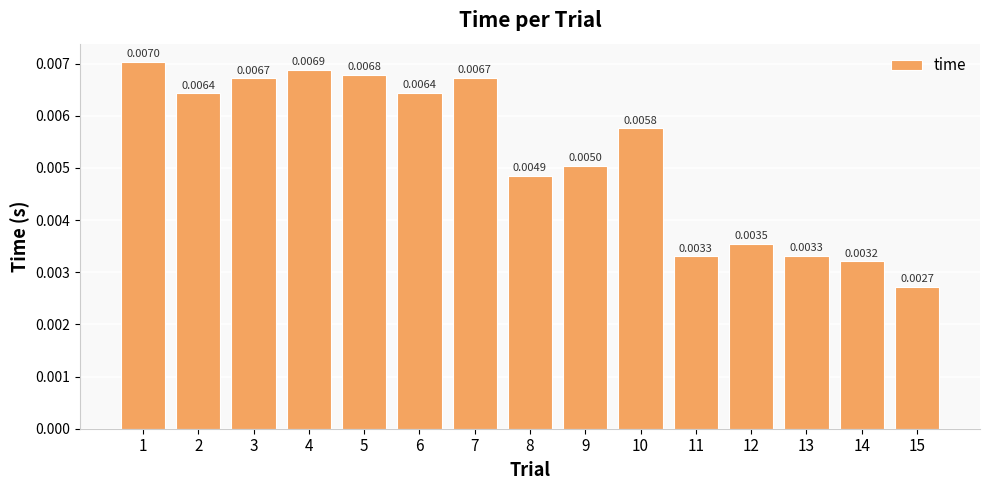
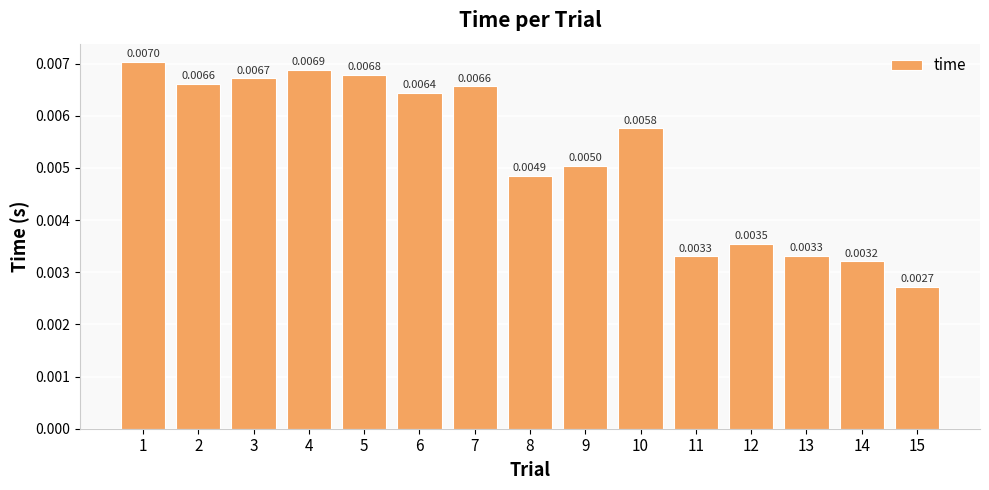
  {
    "1": 0.0070,
-   "2": 0.0064,
+   "2": 0.0066,
    "3": 0.0067,
    "4": 0.0069,
    "5": 0.0068,
    "6": 0.0064,
-   "7": 0.0067,
+   "7": 0.0066,
    "8": 0.0049,
    "9": 0.0050,
    "10": 0.0058,
    "11": 0.0033,
    "12": 0.0035,
    "13": 0.0033,
    "14": 0.0032,
    "15": 0.0027
  }
